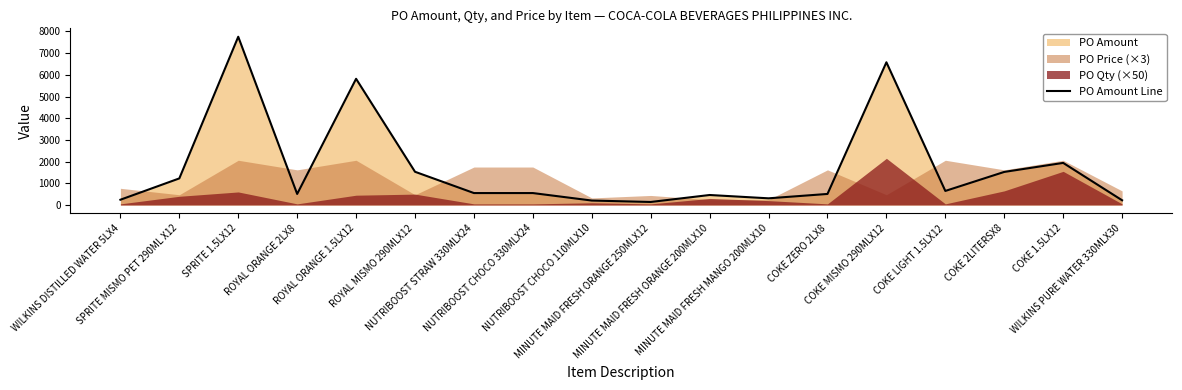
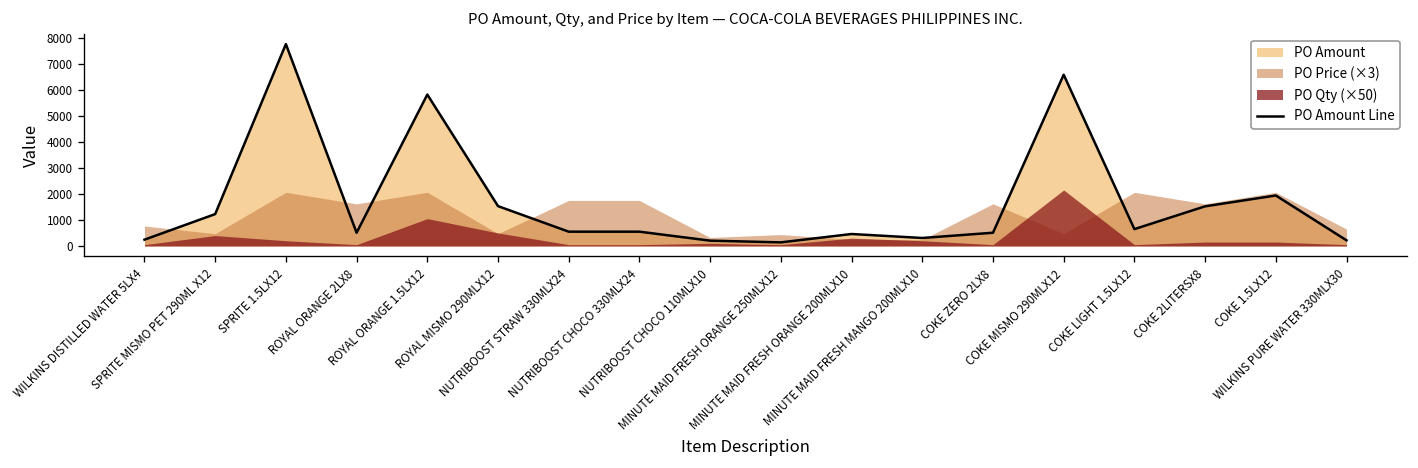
  {
    "PO Qty (×50)": {
-     "SPRITE 1.5LX12": 600,
-     "ROYAL ORANGE 1.5LX12": 500,
+     "SPRITE 1.5LX12": 200,
+     "ROYAL ORANGE 1.5LX12": 1100,
      "COKE MISMO 290MLX12": 2200,
-     "COKE 2LITERSX8": 700,
-     "COKE 1.5LX12": 1600
+     "COKE 2LITERSX8": 200,
+     "COKE 1.5LX12": 200
    }
  }
